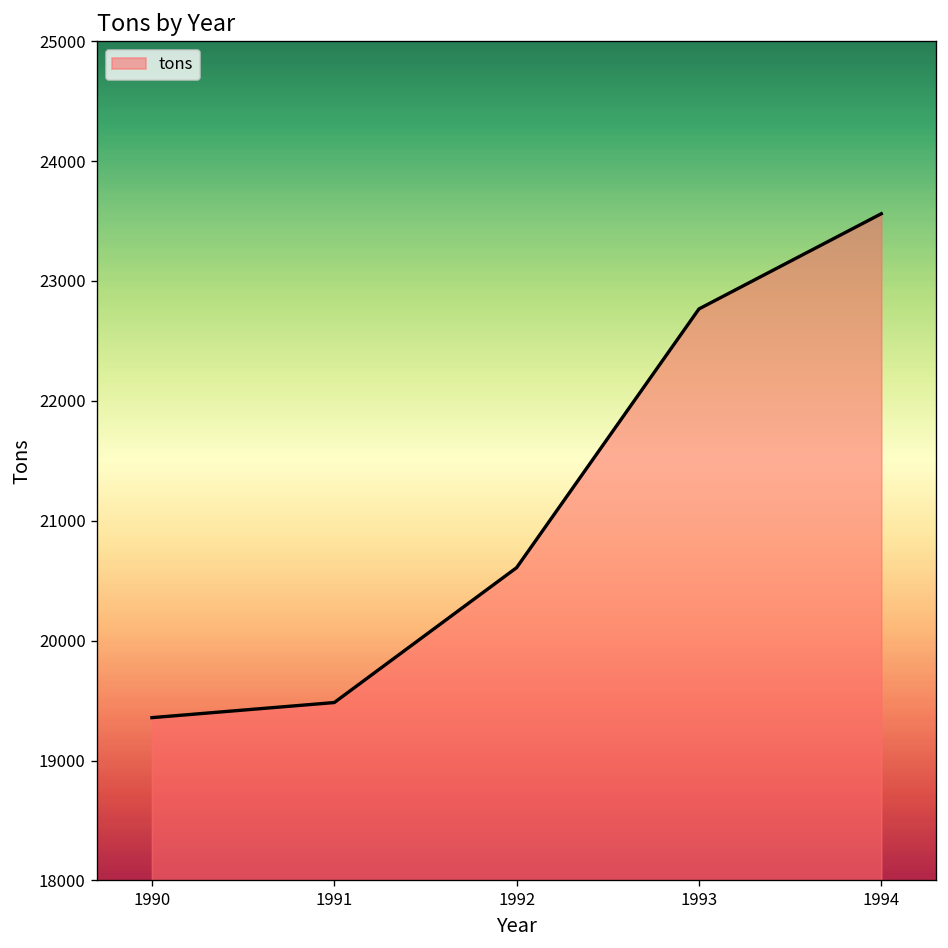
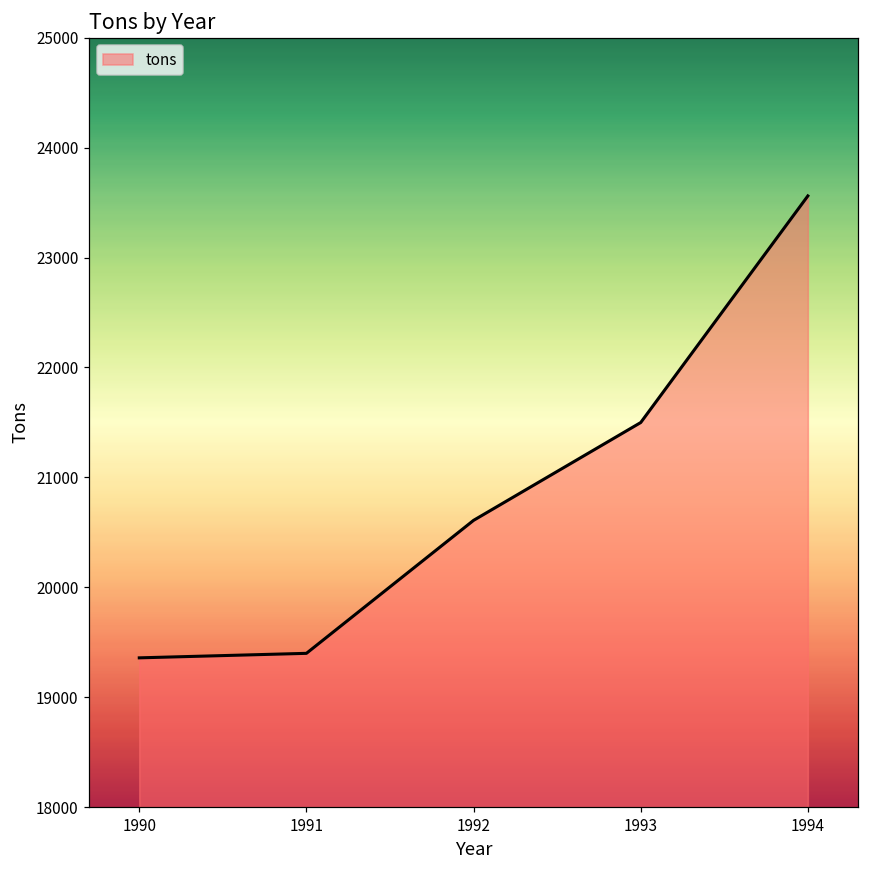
  {
    "1990": 19400,
-   "1991": 19500,
+   "1991": 19400,
    "1992": 20600,
-   "1993": 22800,
+   "1993": 21500,
    "1994": 23600
  }
